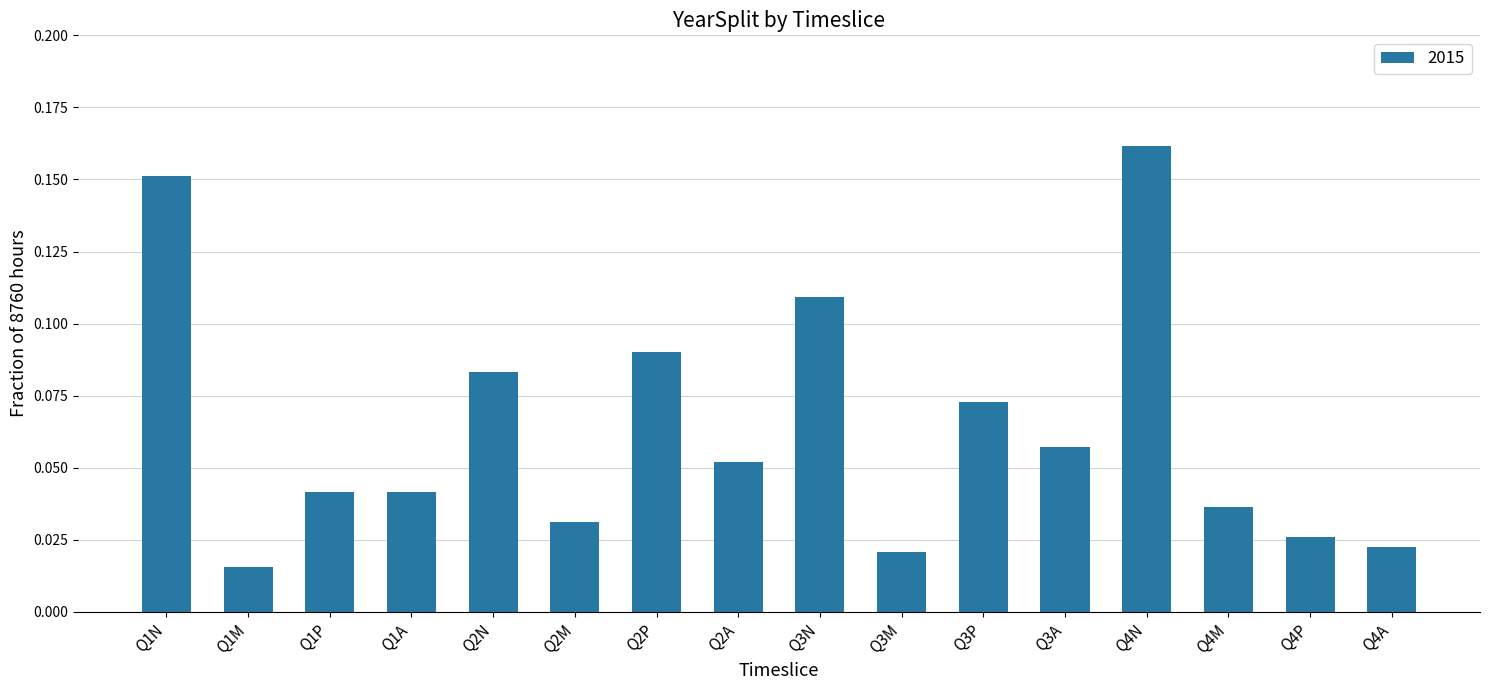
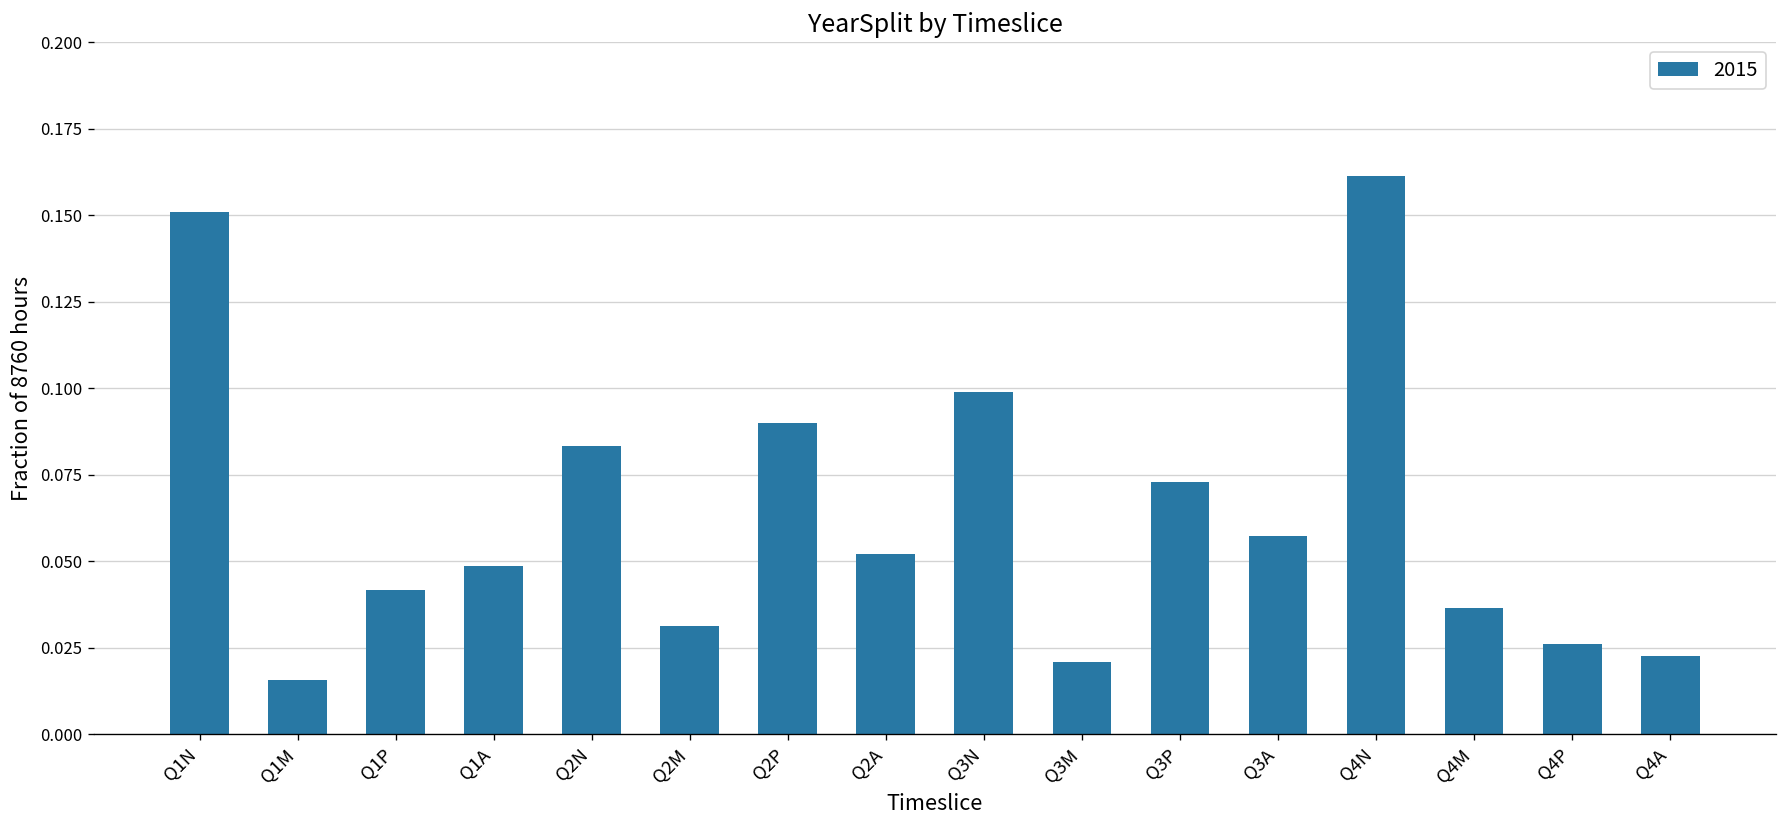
  {
    "Q1N": 0.151,
    "Q1M": 0.016,
    "Q1P": 0.042,
-   "Q1A": 0.042,
+   "Q1A": 0.049,
    "Q2N": 0.083,
    "Q2M": 0.031,
    "Q2P": 0.090,
    "Q2A": 0.052,
-   "Q3N": 0.109,
+   "Q3N": 0.099,
    "Q3M": 0.021,
    "Q3P": 0.073,
    "Q3A": 0.057,
    "Q4N": 0.161,
    "Q4M": 0.036,
    "Q4P": 0.026,
    "Q4A": 0.023
  }
